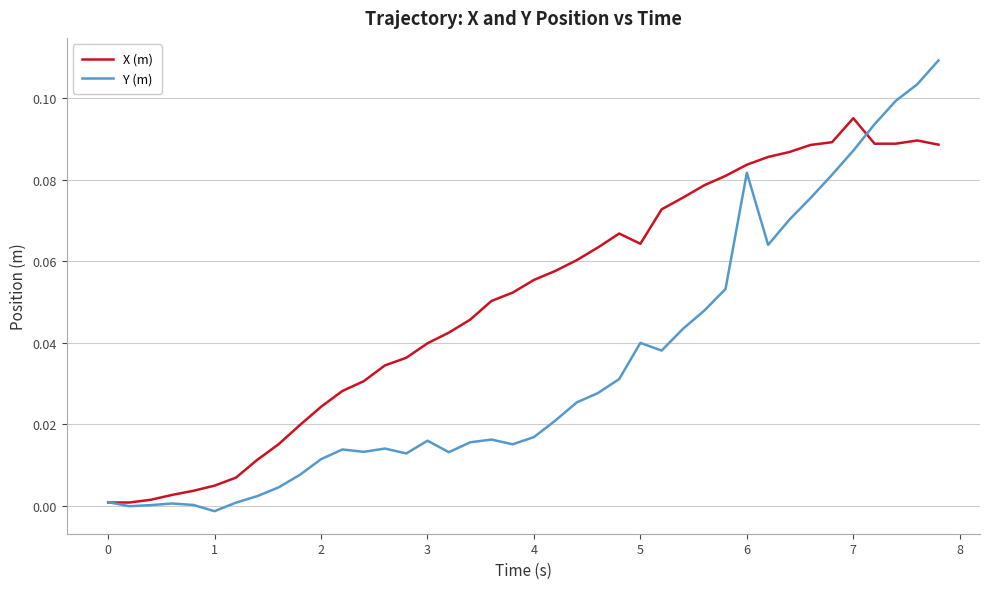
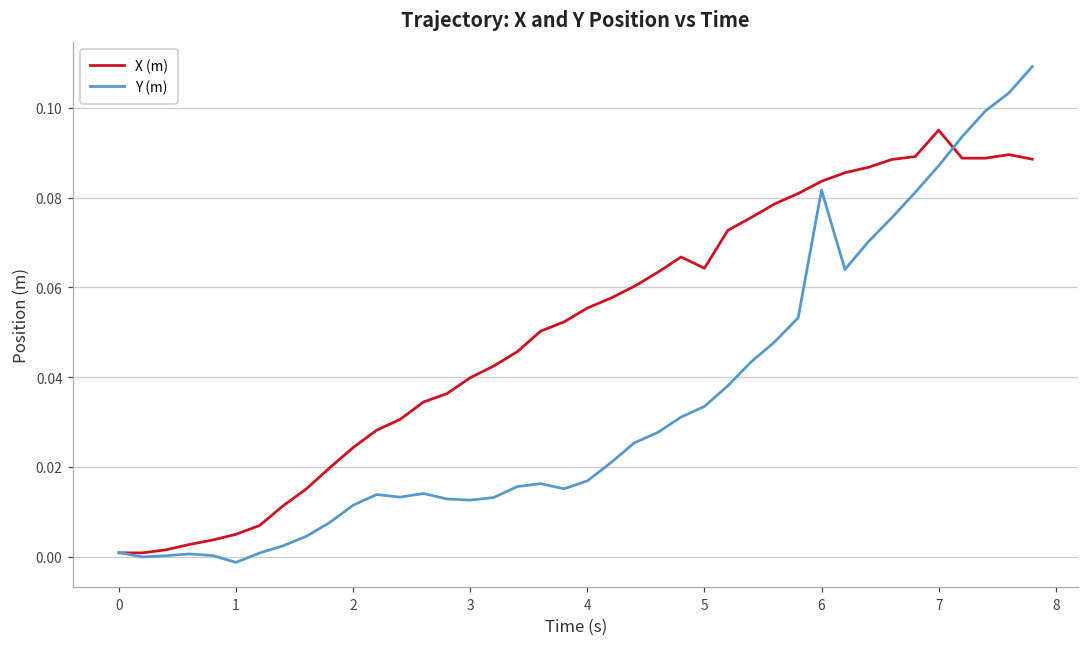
  {
    "X (m)": {
      "1": 0.005,
      "2": 0.024,
      "3": 0.040,
      "4": 0.055,
      "5": 0.064,
      "6": 0.084,
      "7": 0.095
    },
    "Y (m)": {
      "1": -0.001,
      "2": 0.011,
-     "3": 0.016,
+     "3": 0.013,
      "4": 0.017,
-     "5": 0.040,
+     "5": 0.033,
      "6": 0.082,
      "7": 0.087
    }
  }
